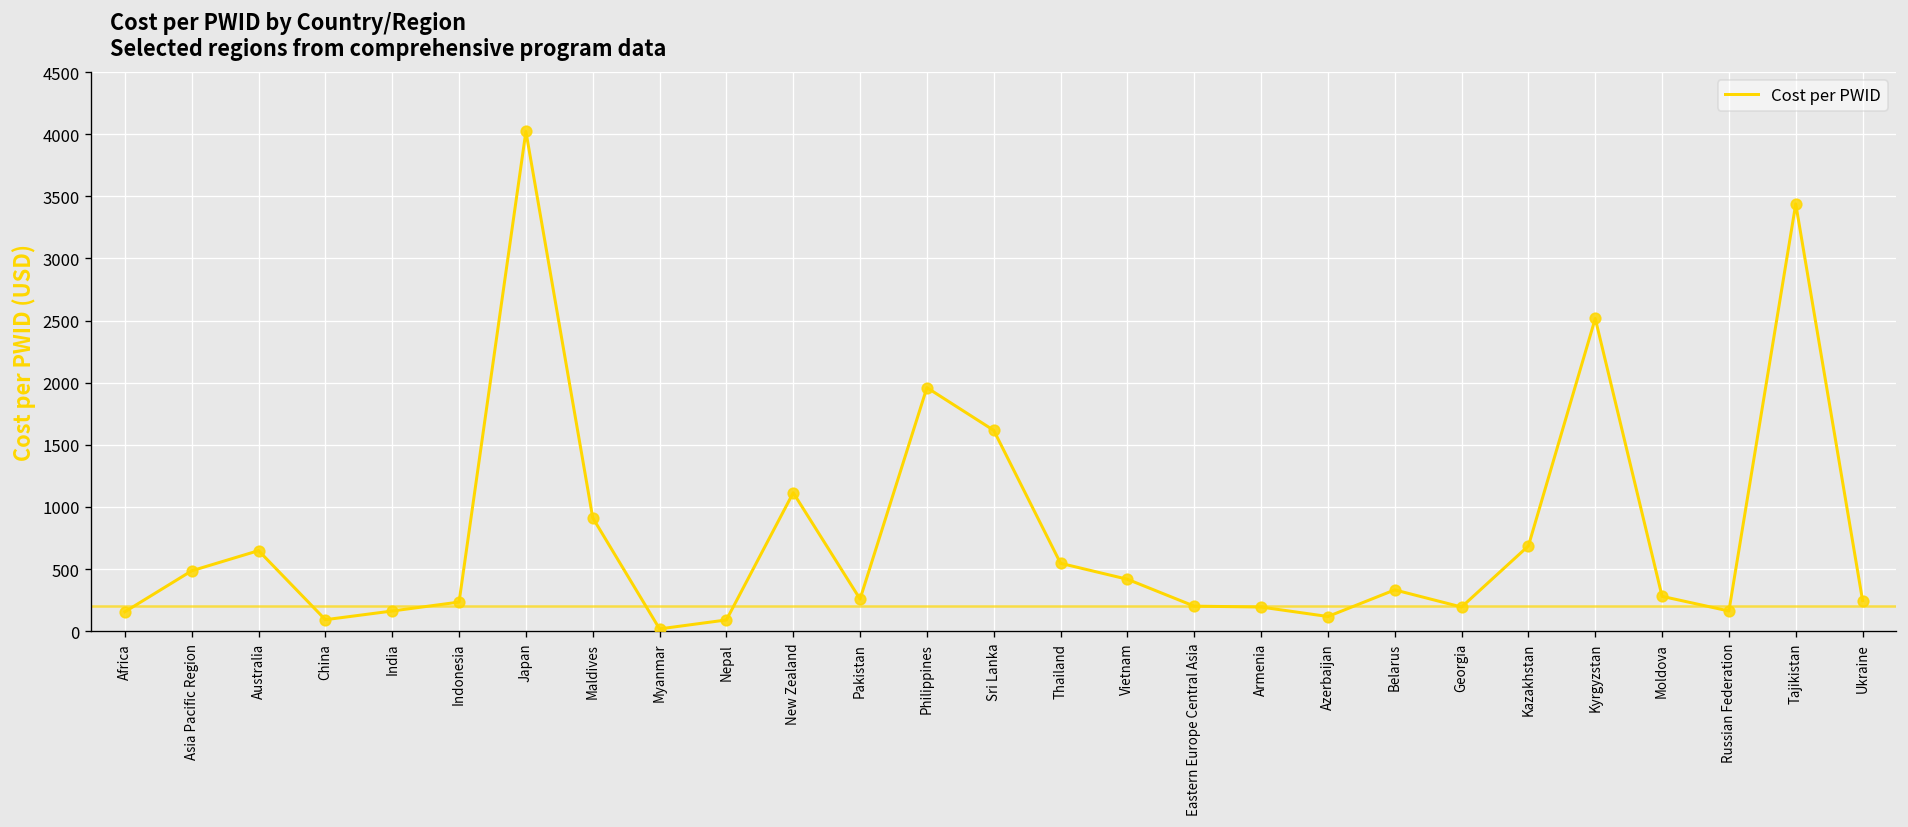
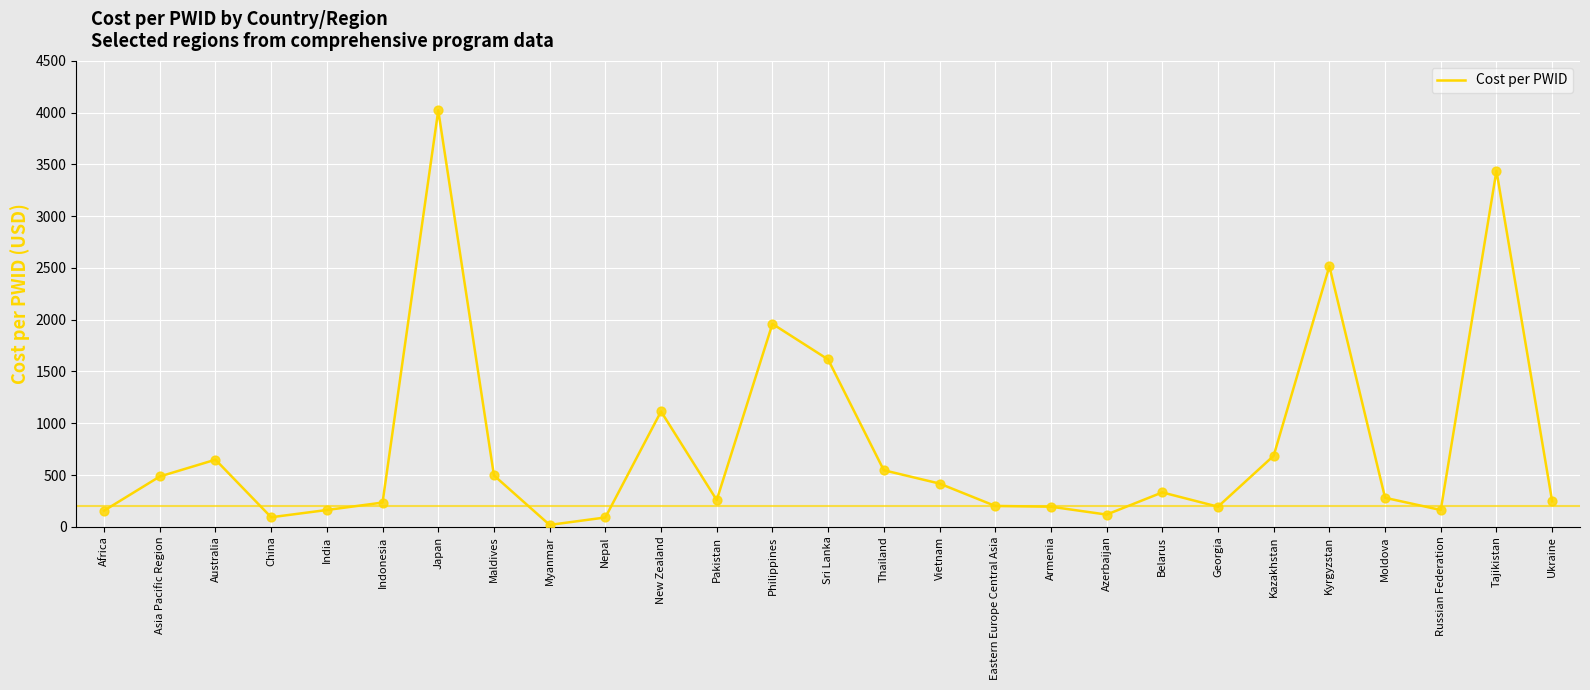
  {
    "Africa": 160,
    "Asia Pacific Region": 490,
    "Australia": 650,
    "China": 90,
    "India": 160,
    "Indonesia": 230,
    "Japan": 4020,
-   "Maldives": 910,
+   "Maldives": 500,
    "Myanmar": 20,
    "Nepal": 90,
    "New Zealand": 1110,
    "Pakistan": 260,
    "Philippines": 1960,
    "Sri Lanka": 1620,
    "Thailand": 550,
    "Vietnam": 420,
    "Eastern Europe Central Asia": 200,
    "Armenia": 190,
    "Azerbaijan": 120,
    "Belarus": 330,
    "Georgia": 190,
    "Kazakhstan": 690,
    "Kyrgyzstan": 2520,
    "Moldova": 280,
    "Russian Federation": 160,
    "Tajikistan": 3440,
    "Ukraine": 250
  }
